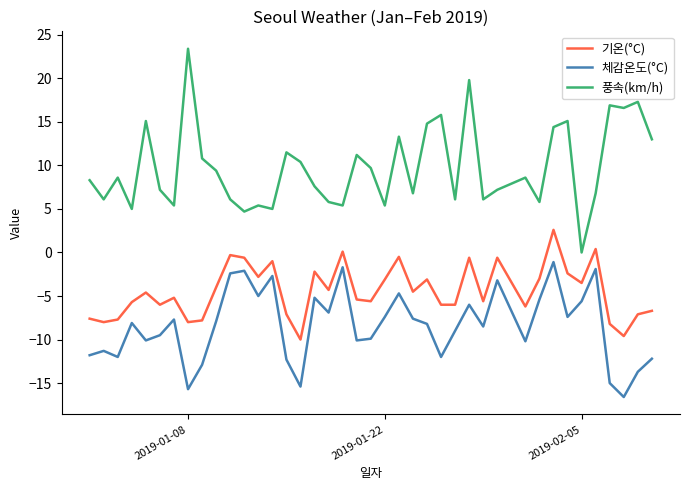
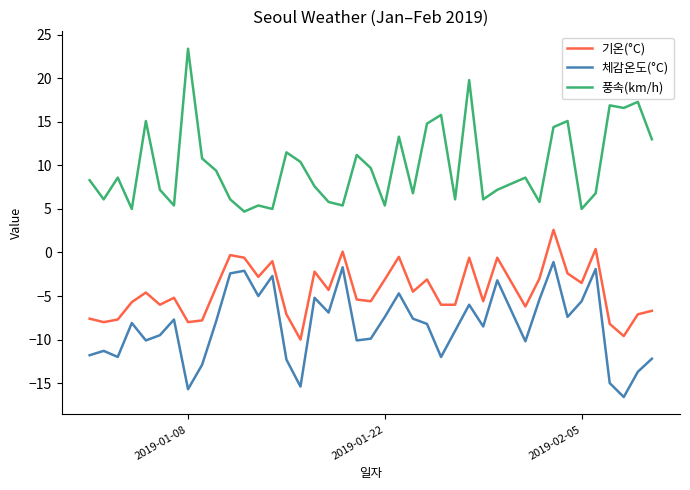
  {
    "기온(°C)": {
      "2019-01-08": -8,
      "2019-01-22": -3,
      "2019-02-05": -4
    },
    "체감온도(°C)": {
      "2019-01-08": -16,
      "2019-01-22": -7,
      "2019-02-05": -6
    },
    "풍속(km/h)": {
      "2019-01-08": 23,
      "2019-01-22": 5,
-     "2019-02-05": 0
+     "2019-02-05": 5
    }
  }
